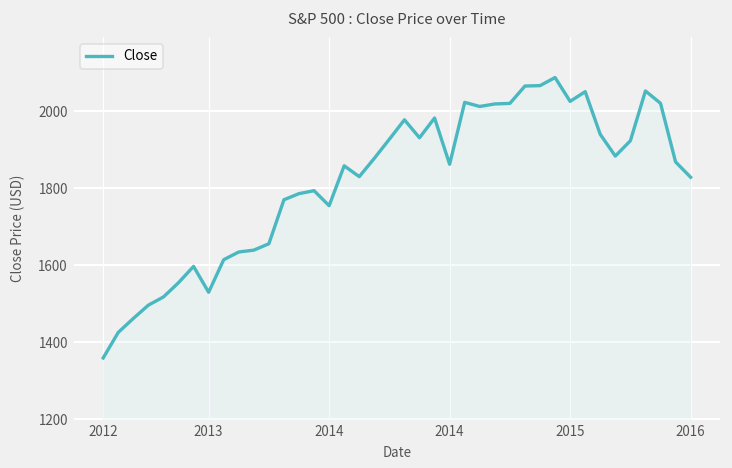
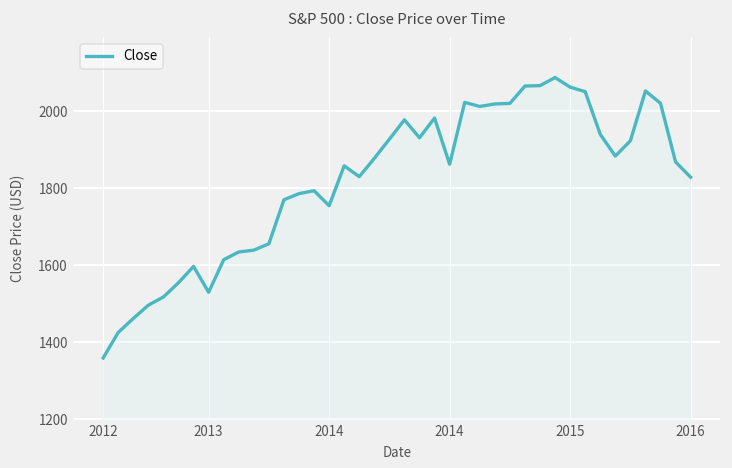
  {
    "2012": 1360,
    "2013": 1530,
-   "2015": 2030,
+   "2015": 2060,
    "2016": 1830
  }
